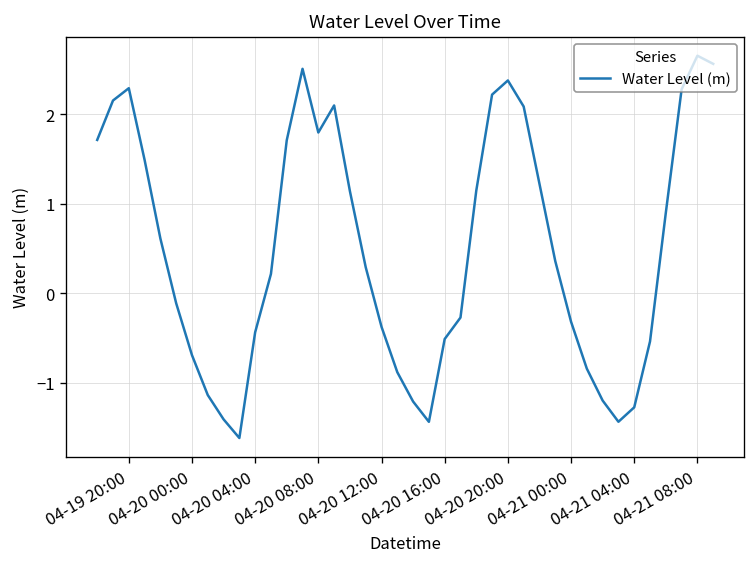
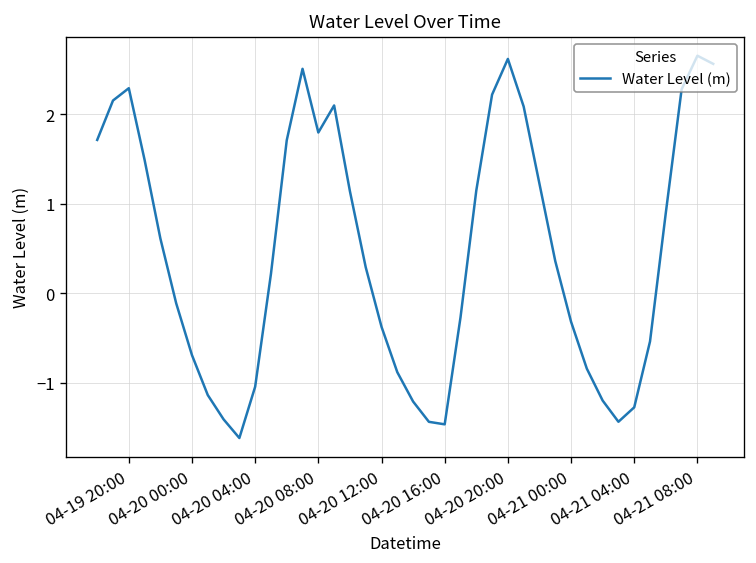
  {
    "04-19 20:00": 2.3,
    "04-20 00:00": -0.7,
-   "04-20 04:00": -0.4,
+   "04-20 04:00": -1.0,
    "04-20 08:00": 1.8,
    "04-20 12:00": -0.4,
-   "04-20 16:00": -0.5,
-   "04-20 20:00": 2.4,
+   "04-20 16:00": -1.5,
+   "04-20 20:00": 2.6,
    "04-21 00:00": -0.3,
    "04-21 04:00": -1.3
  }
